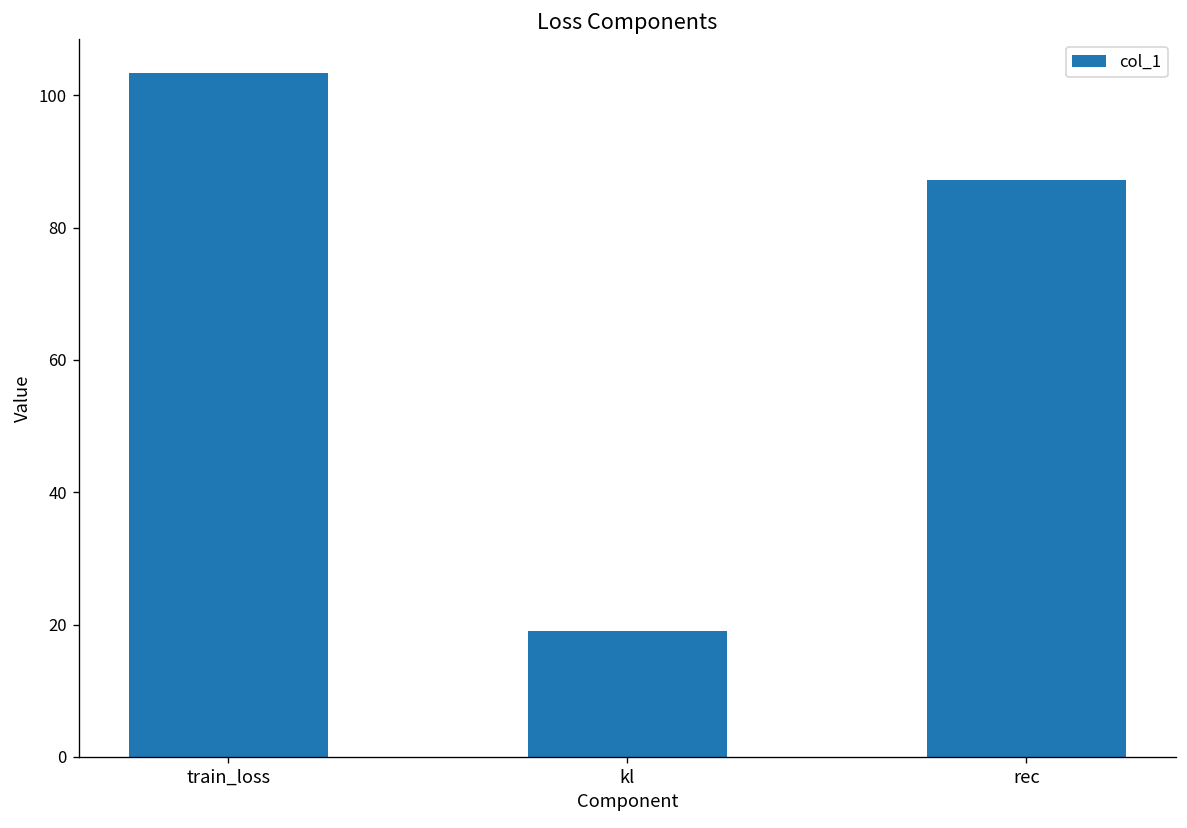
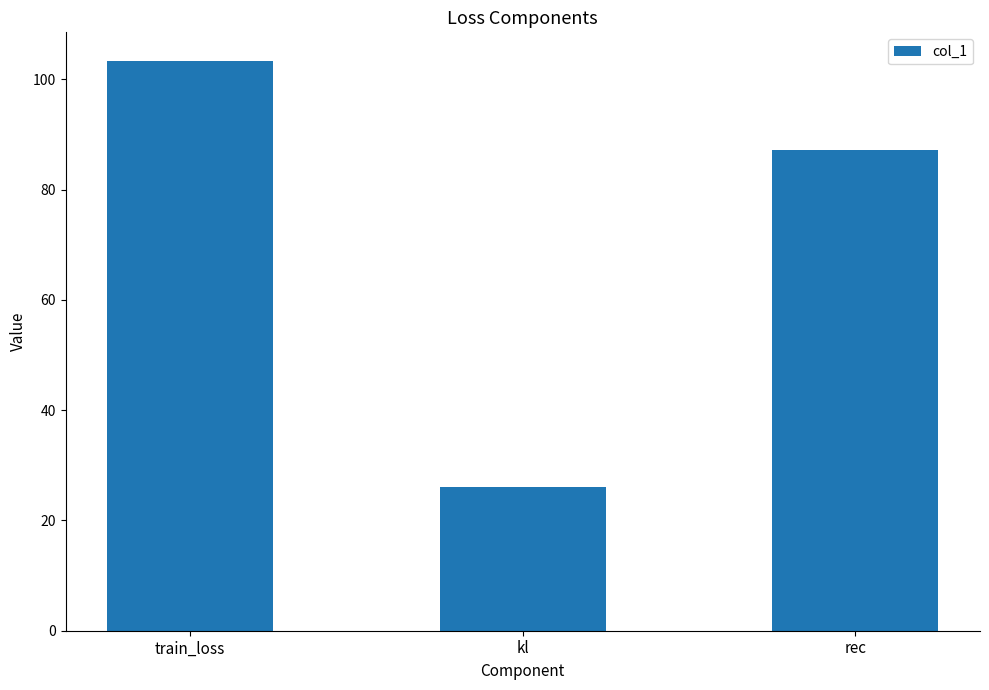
  {
    "train_loss": 103,
-   "kl": 19,
+   "kl": 26,
    "rec": 87
  }
